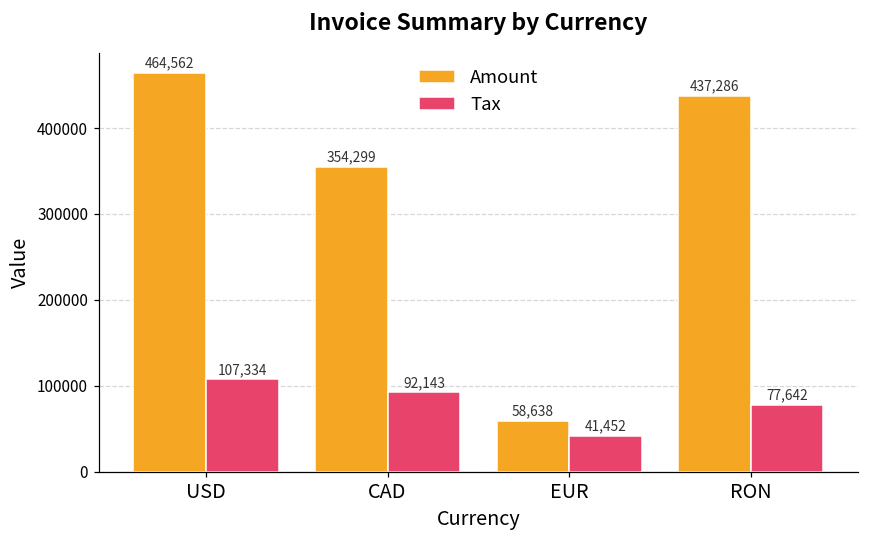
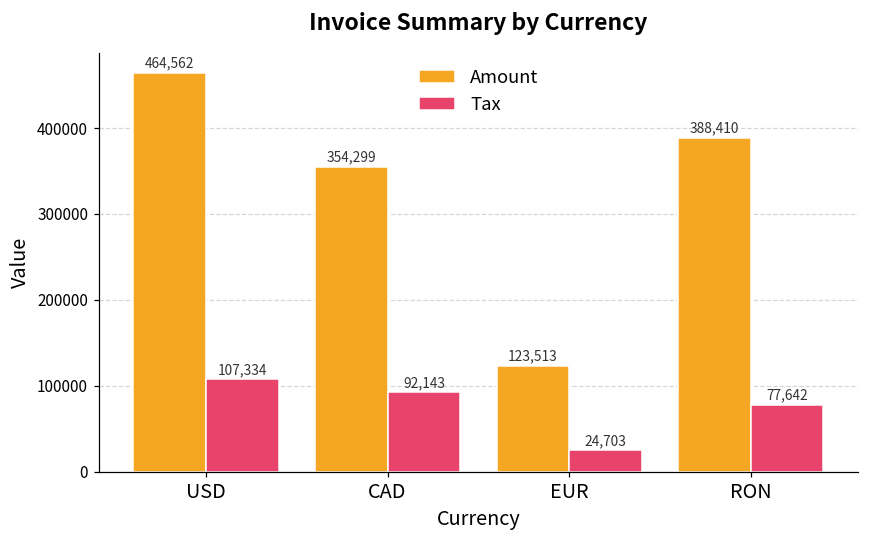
  {
    "Amount": {
      "USD": "464,562",
      "CAD": "354,299",
-     "EUR": "58,638",
-     "RON": "437,286"
+     "EUR": "123,513",
+     "RON": "388,410"
    },
    "Tax": {
      "USD": "107,334",
      "CAD": "92,143",
-     "EUR": "41,452",
+     "EUR": "24,703",
      "RON": "77,642"
    }
  }
